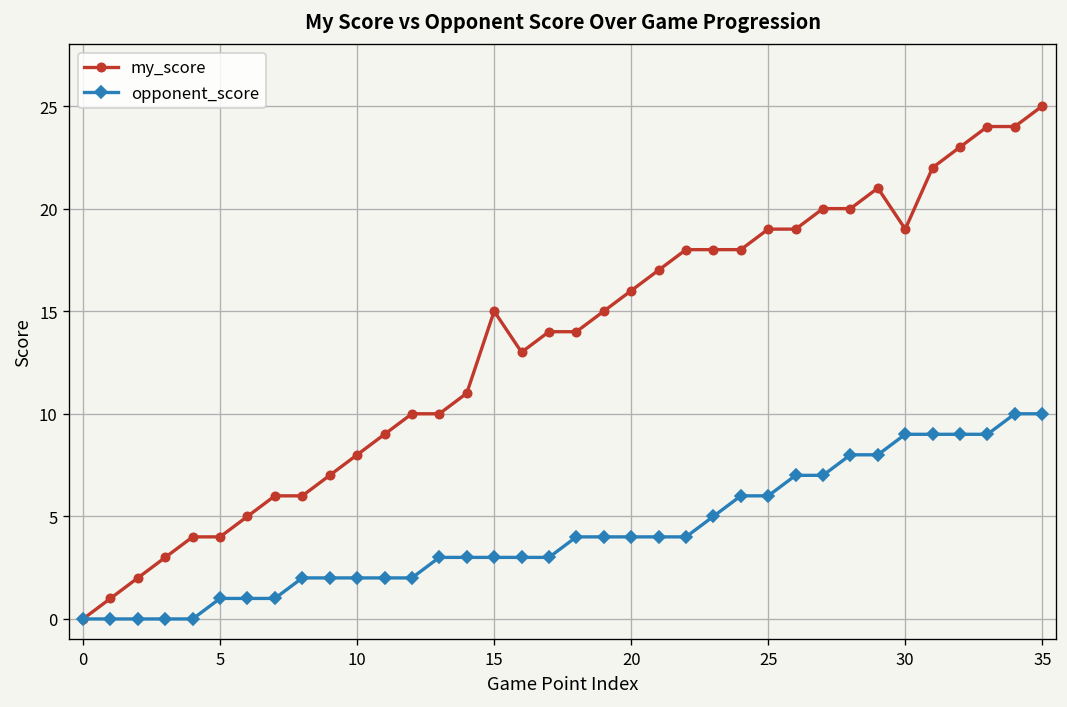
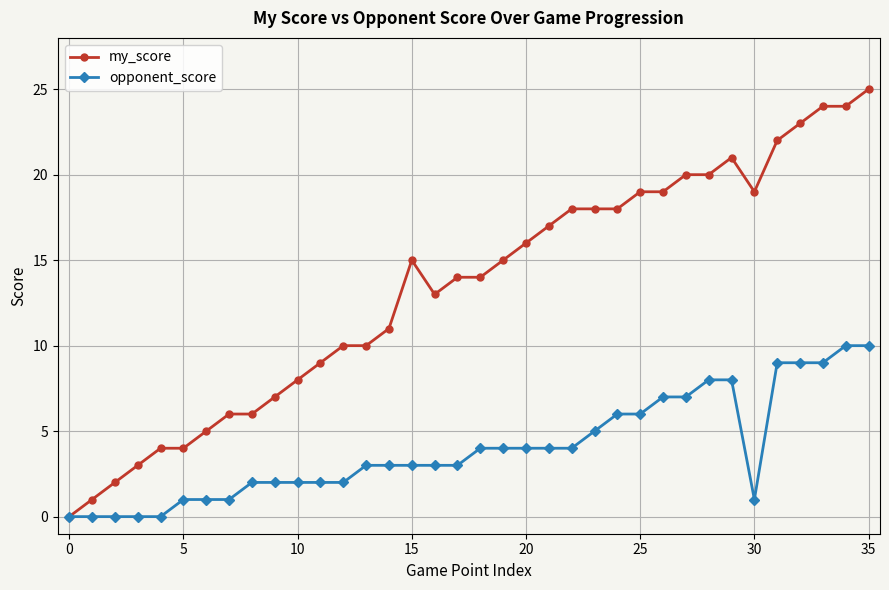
  {
    "my_score": {
      "5": 4,
      "10": 8,
      "15": 15,
      "20": 16,
      "25": 19,
      "30": 19,
      "35": 25
    },
    "opponent_score": {
      "5": 1,
      "10": 2,
      "15": 3,
      "20": 4,
      "25": 6,
-     "30": 9,
+     "30": 1,
      "35": 10
    }
  }
